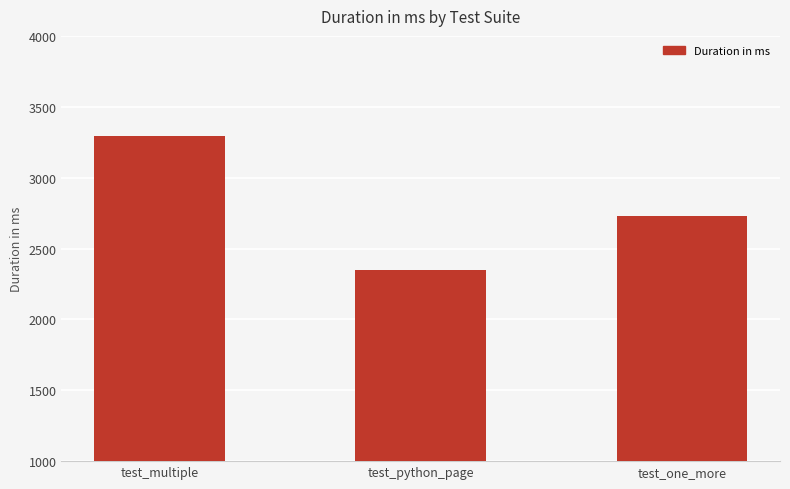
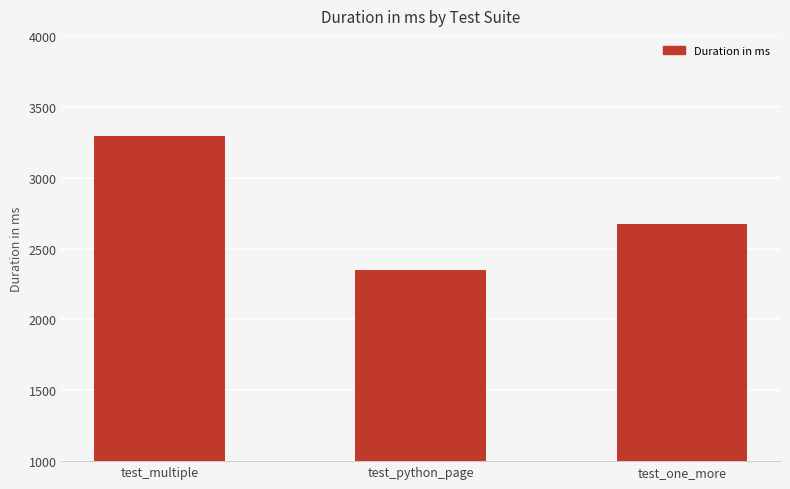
  {
    "test_multiple": 3290,
    "test_python_page": 2350,
-   "test_one_more": 2730
+   "test_one_more": 2670
  }
